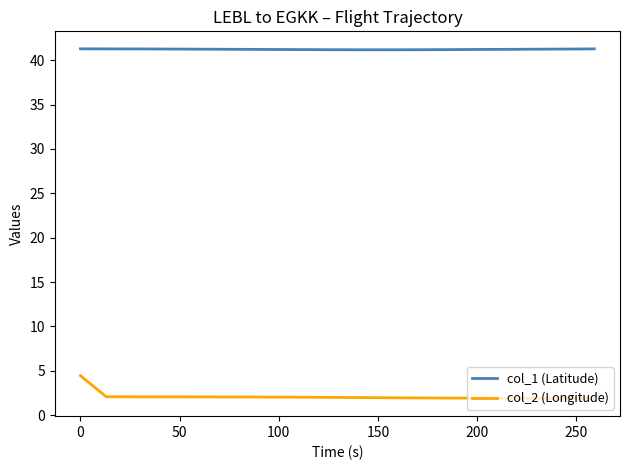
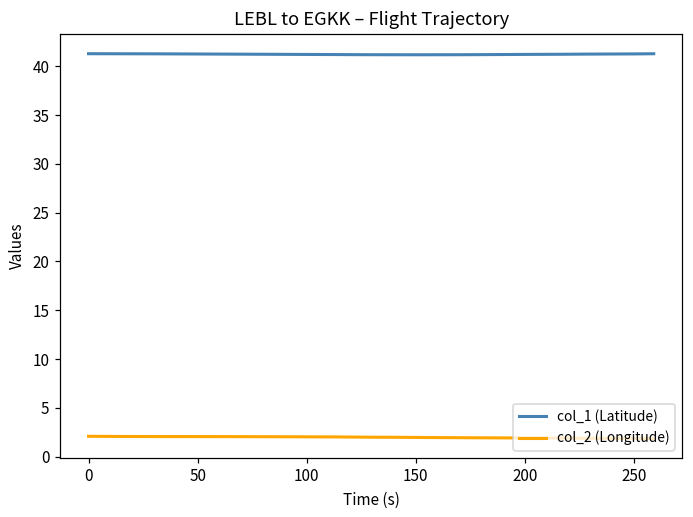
  {
    "col_1 (Latitude)": {
      "0": 41,
      "250": 41
    },
    "col_2 (Longitude)": {
-     "0": 4
+     "0": 2
    }
  }
